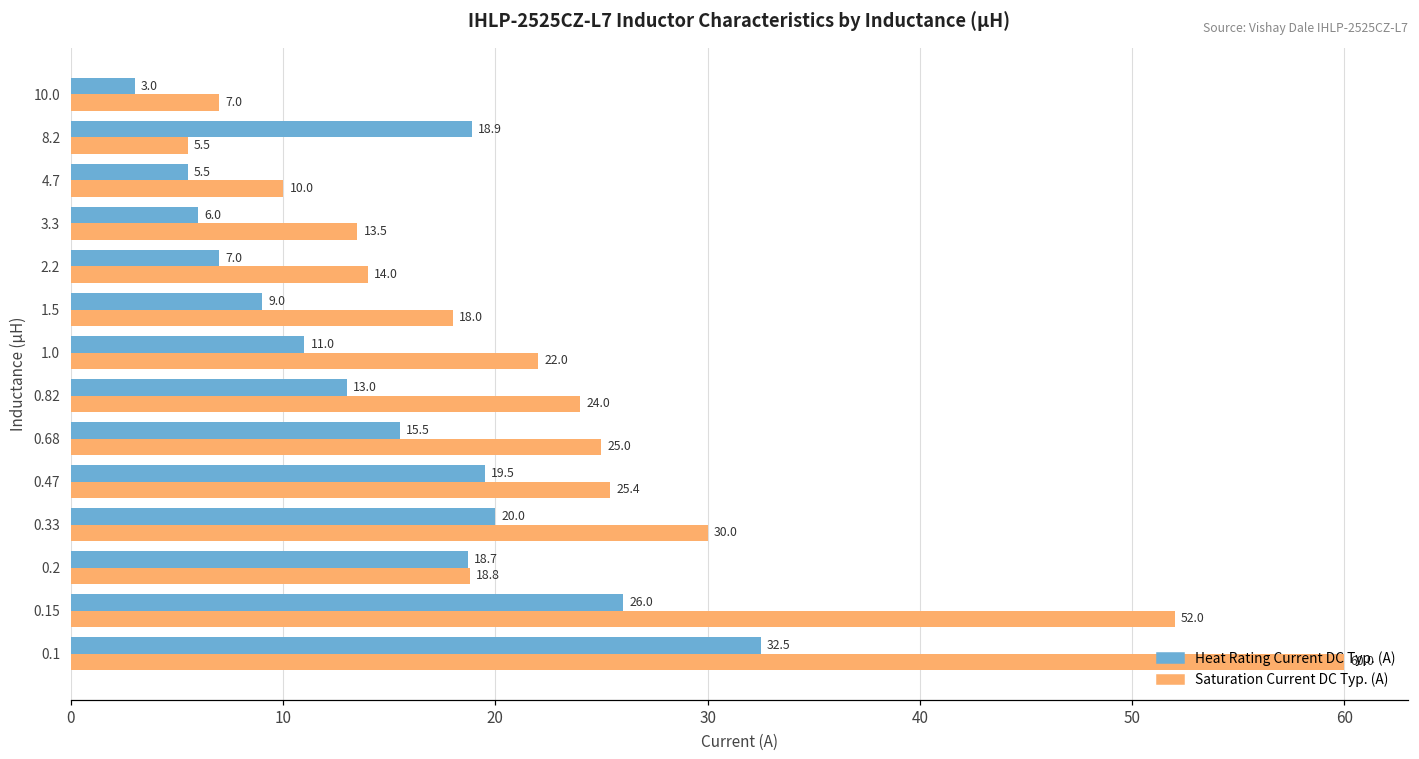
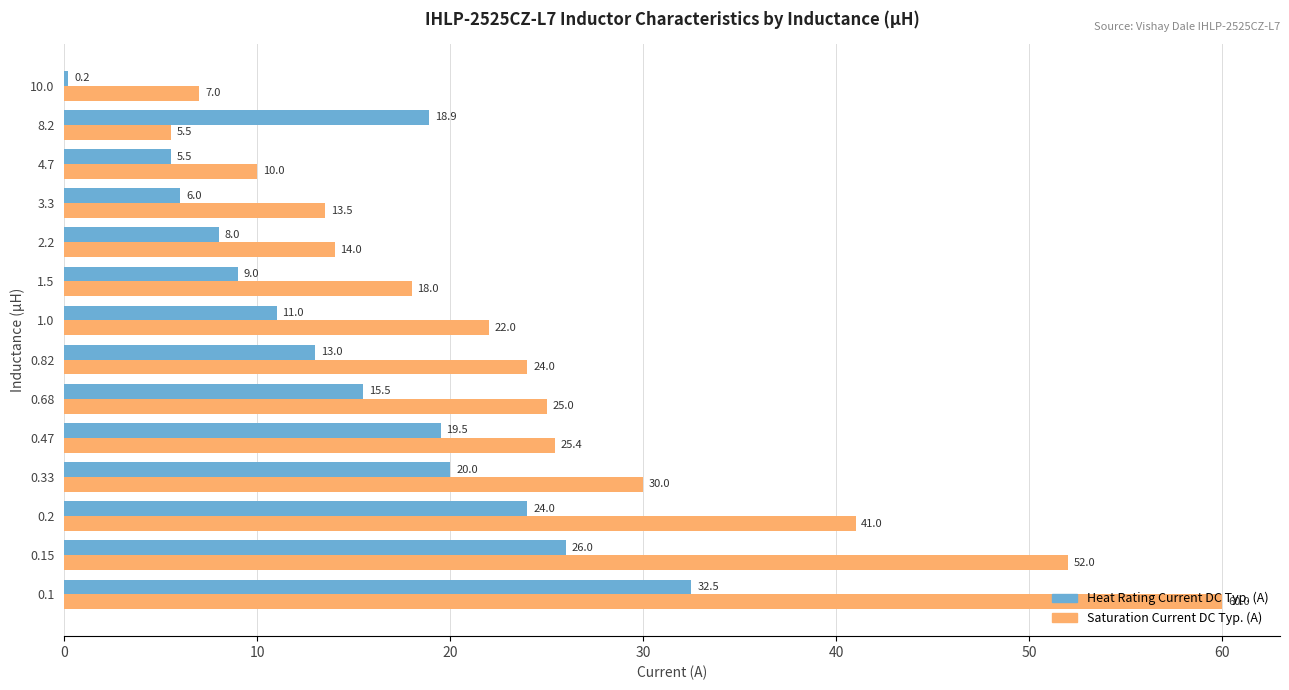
  {
    "Heat Rating Current DC Typ. (A)": {
-     "10.0": 3.0,
+     "10.0": 0.2,
      "8.2": 18.9,
      "4.7": 5.5,
      "3.3": 6.0,
-     "2.2": 7.0,
+     "2.2": 8.0,
      "1.5": 9.0,
      "1.0": 11.0,
      "0.82": 13.0,
      "0.68": 15.5,
      "0.47": 19.5,
      "0.33": 20.0,
-     "0.2": 18.7,
+     "0.2": 24.0,
      "0.15": 26.0,
      "0.1": 32.5
    },
    "Saturation Current DC Typ. (A)": {
      "10.0": 7.0,
      "8.2": 5.5,
      "4.7": 10.0,
      "3.3": 13.5,
      "2.2": 14.0,
      "1.5": 18.0,
      "1.0": 22.0,
      "0.82": 24.0,
      "0.68": 25.0,
      "0.47": 25.4,
      "0.33": 30.0,
-     "0.2": 18.8,
+     "0.2": 41.0,
      "0.15": 52.0,
      "0.1": 60.0
    }
  }
